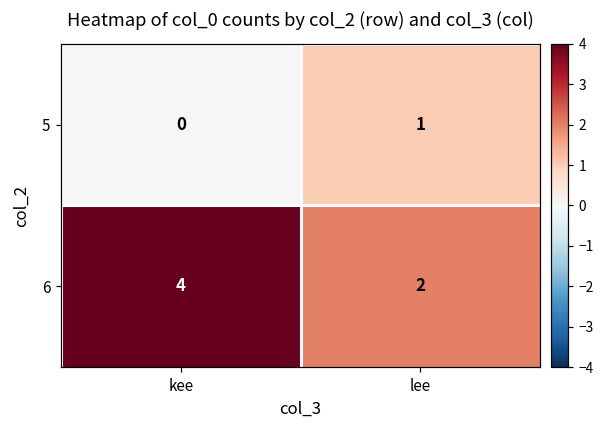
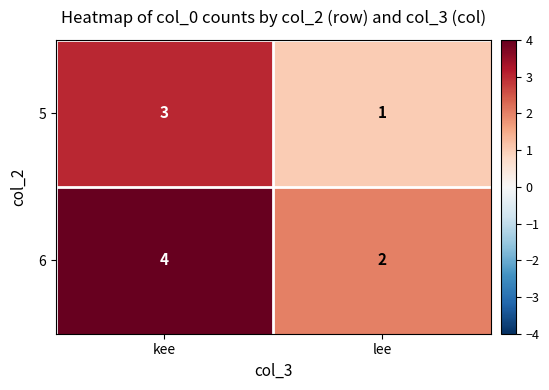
  {
    "5": {
-     "kee": 0,
+     "kee": 3,
      "lee": 1
    },
    "6": {
      "kee": 4,
      "lee": 2
    }
  }
